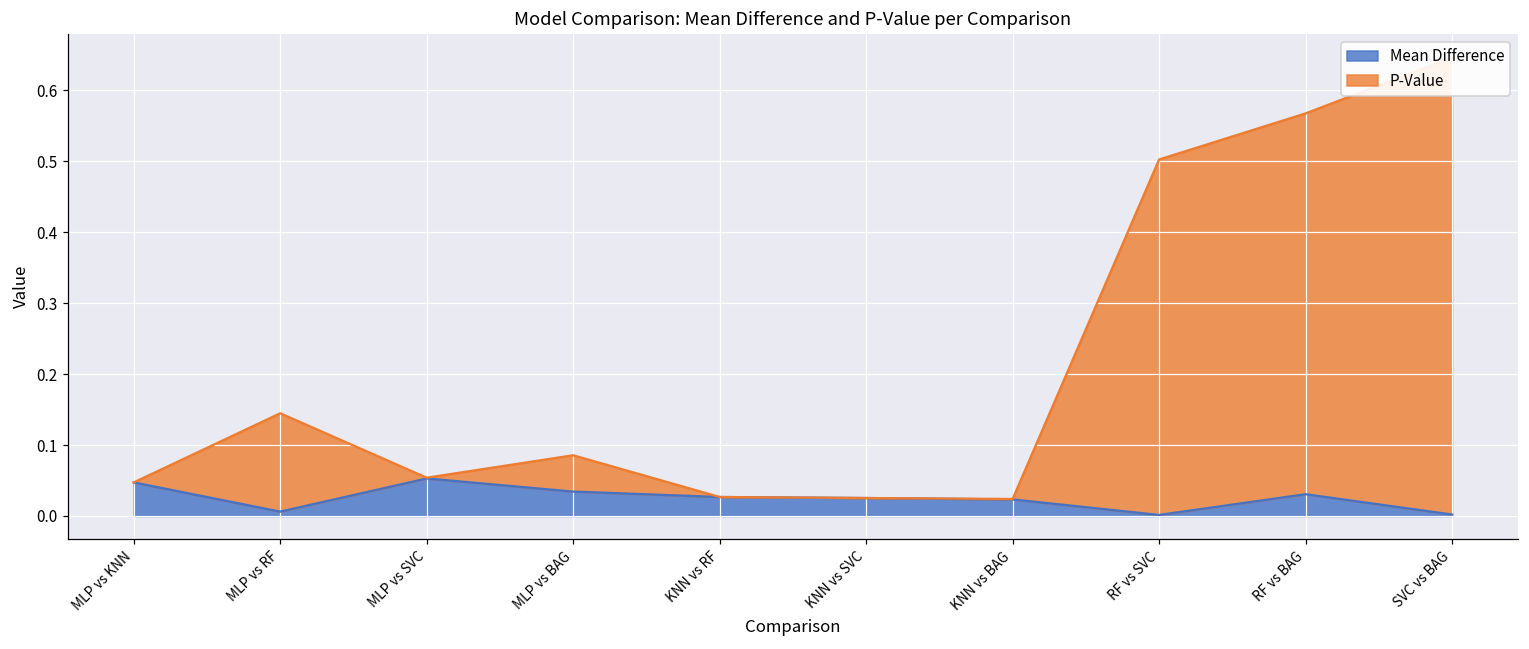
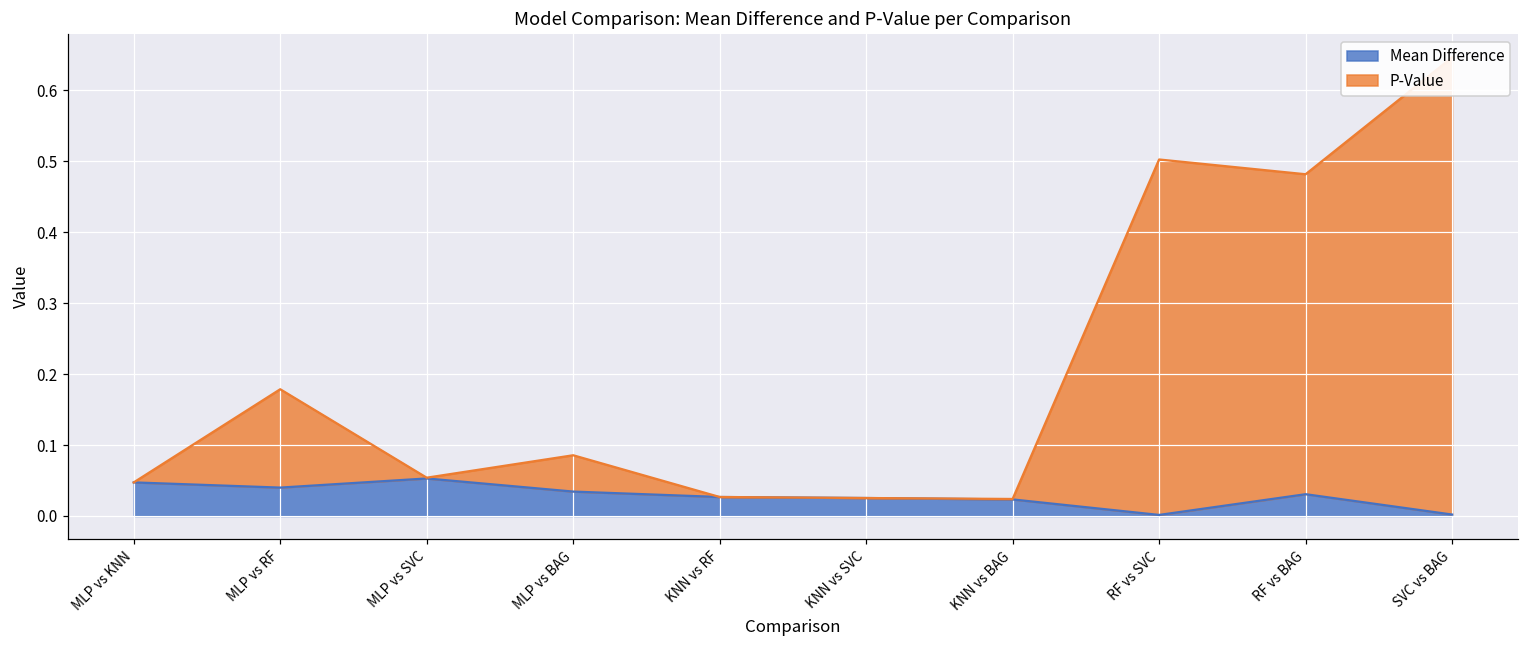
  {
    "Mean Difference": {
-     "MLP vs RF": 0.01,
+     "MLP vs RF": 0.04,
      "MLP vs BAG": 0.03,
      "RF vs SVC": 0.00,
      "RF vs BAG": 0.03,
      "SVC vs BAG": 0.00
    },
    "P-Value": {
      "MLP vs RF": 0.14,
      "MLP vs BAG": 0.05,
      "RF vs SVC": 0.50,
-     "RF vs BAG": 0.54
+     "RF vs BAG": 0.45
    }
  }
